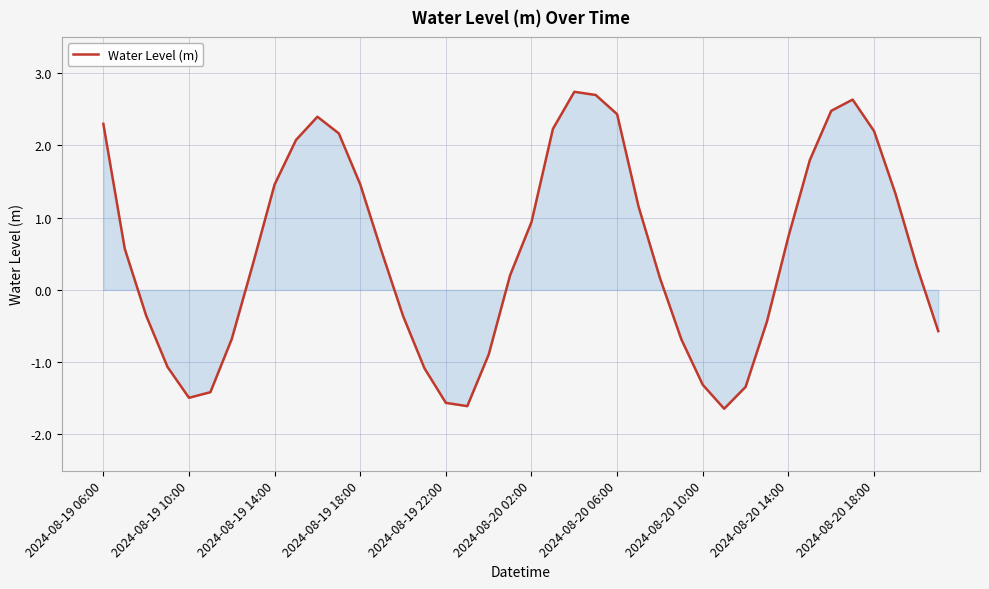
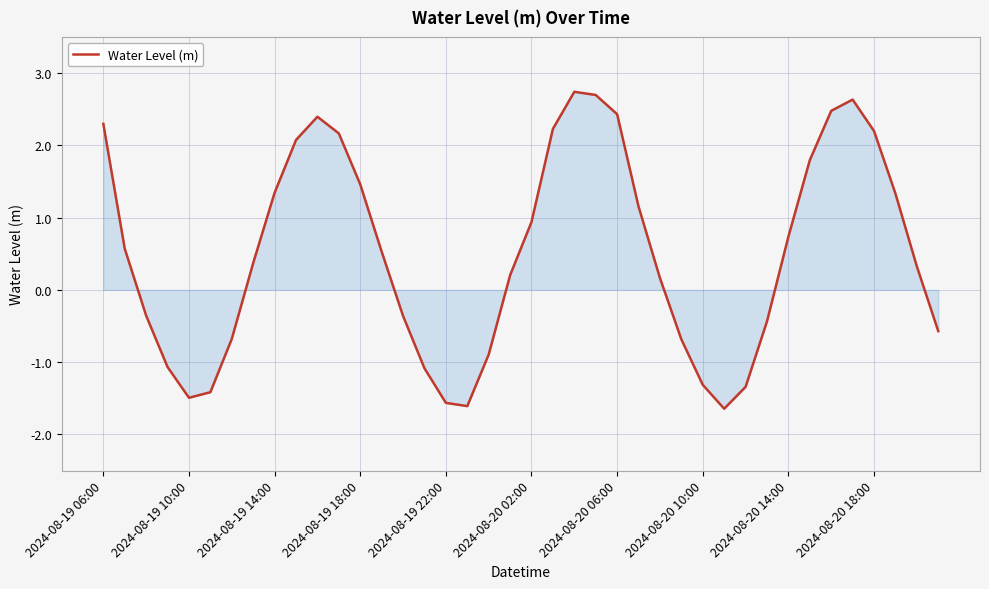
  {
    "Water Level (m)": {
      "2024-08-19 10:00": -1.5,
-     "2024-08-19 14:00": 1.5,
+     "2024-08-19 14:00": 1.3,
      "2024-08-19 22:00": -1.6,
      "2024-08-20 10:00": -1.3
    }
  }
